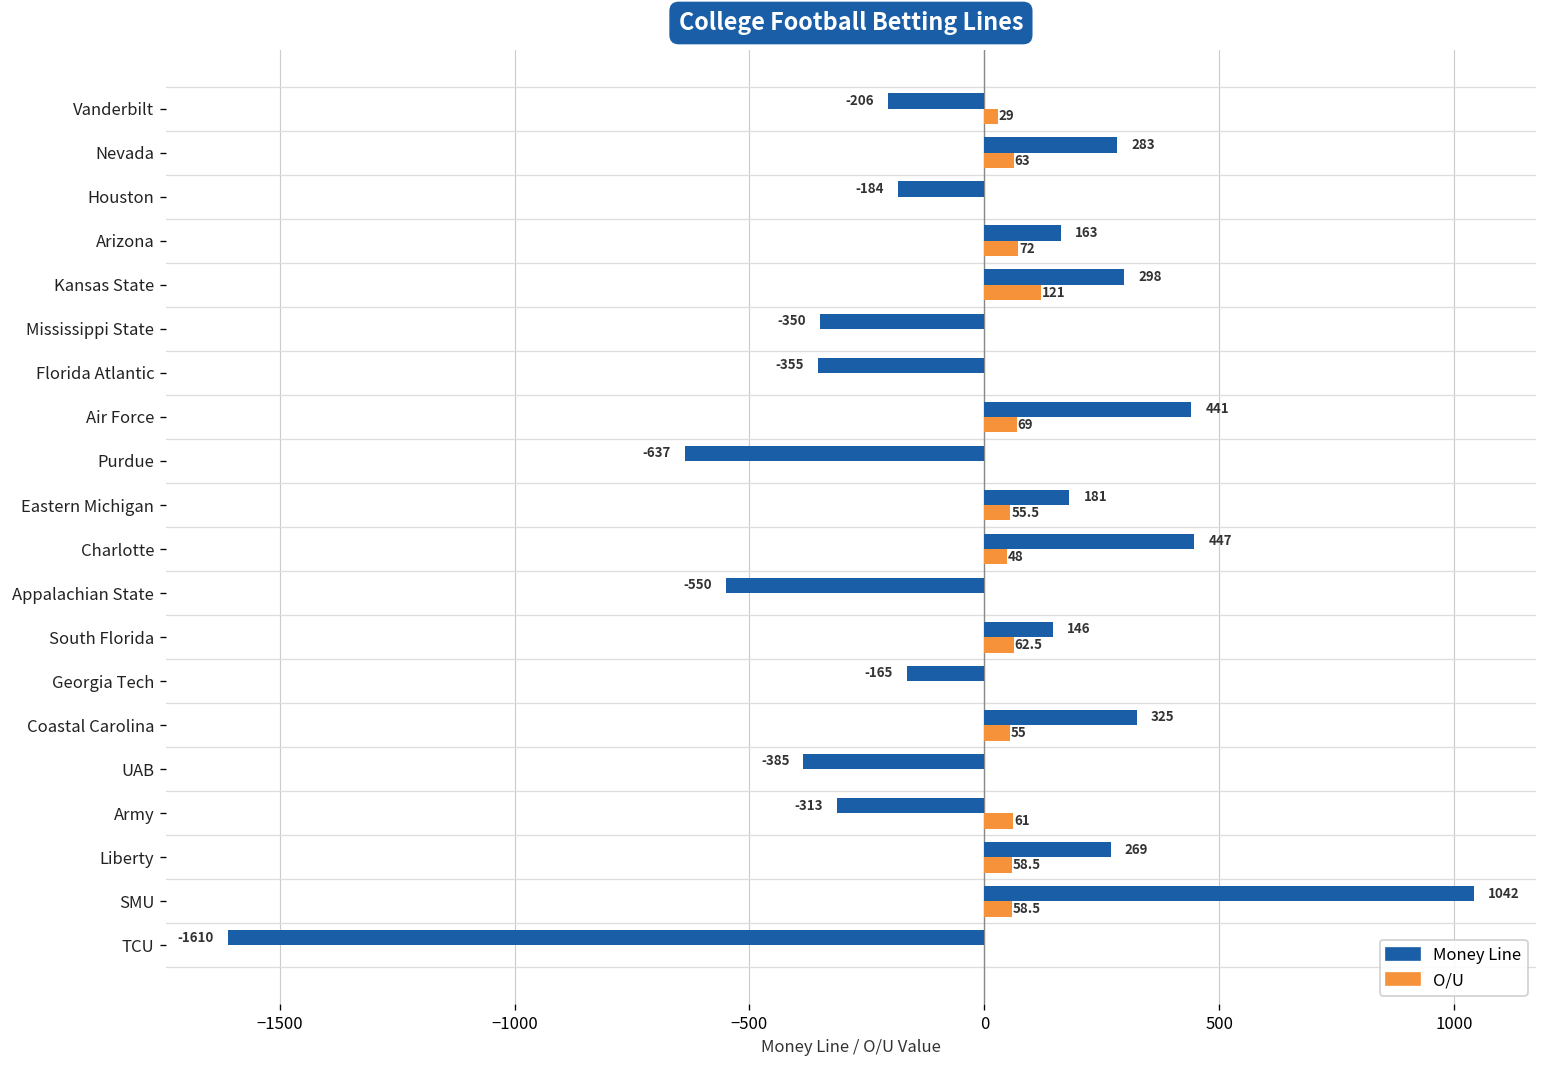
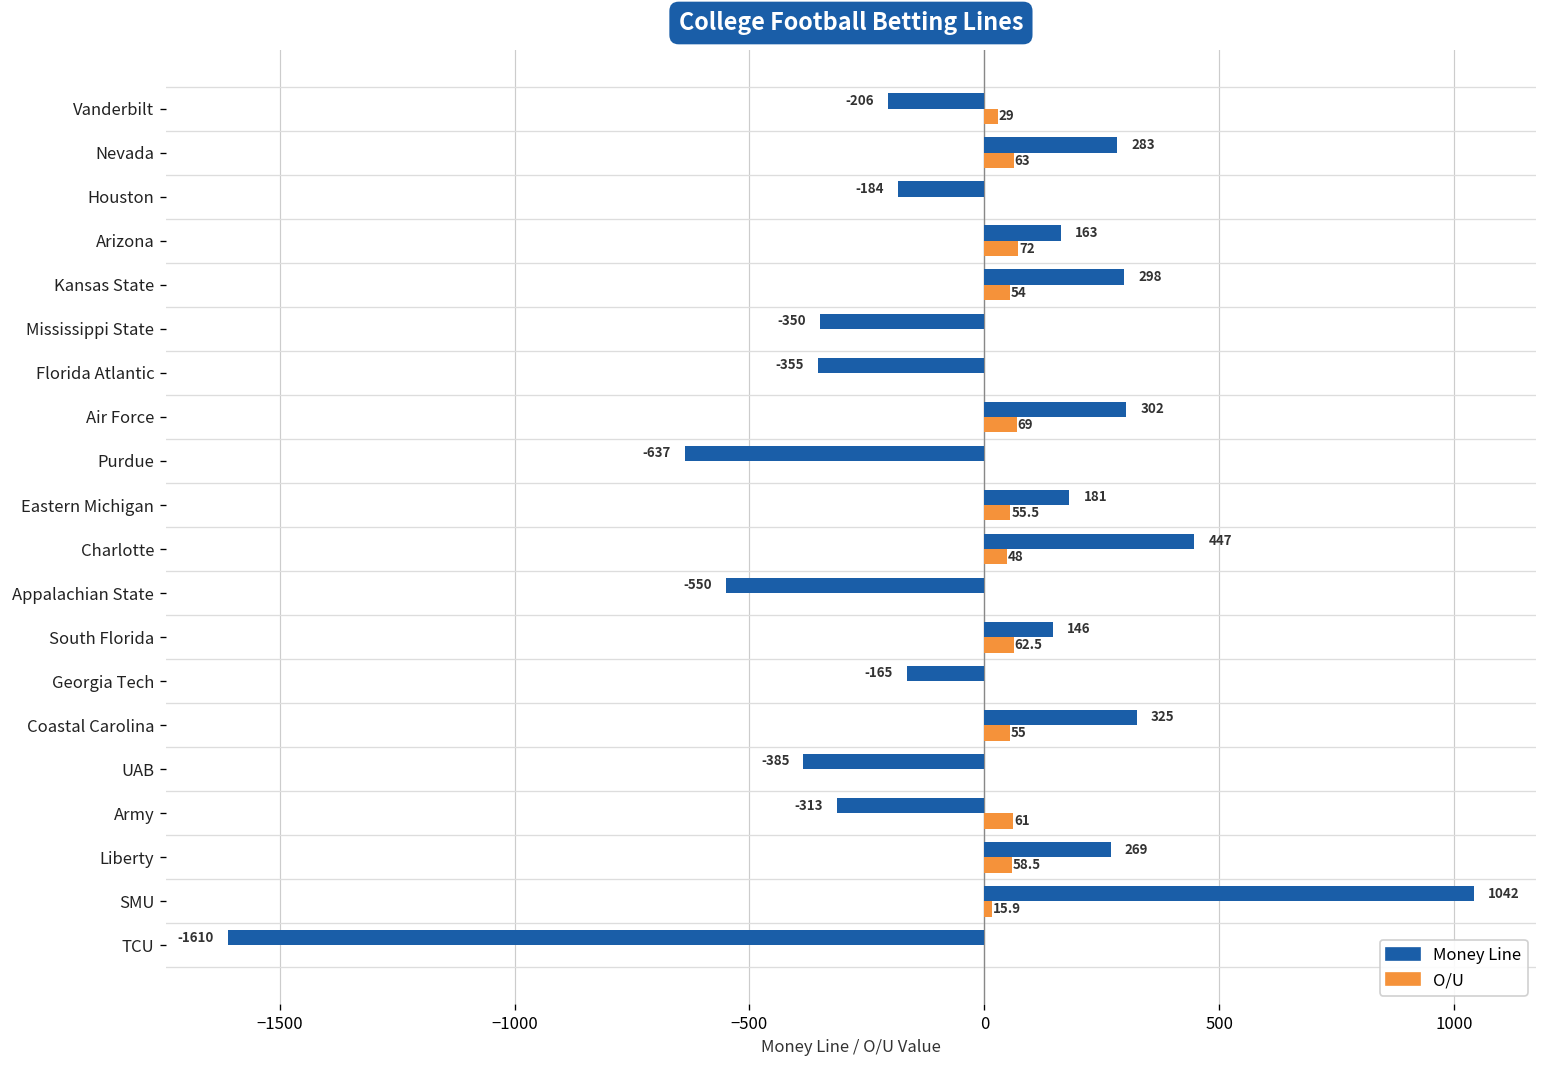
  {
    "Money Line": {
      "Vanderbilt": -206,
      "Nevada": 283,
      "Houston": -184,
      "Arizona": 163,
      "Kansas State": 298,
      "Mississippi State": -350,
      "Florida Atlantic": -355,
-     "Air Force": 441,
+     "Air Force": 302,
      "Purdue": -637,
      "Eastern Michigan": 181,
      "Charlotte": 447,
      "Appalachian State": -550,
      "South Florida": 146,
      "Georgia Tech": -165,
      "Coastal Carolina": 325,
      "UAB": -385,
      "Army": -313,
      "Liberty": 269,
      "SMU": 1042,
      "TCU": -1610
    },
    "O/U": {
      "Vanderbilt": 29,
      "Nevada": 63,
      "Arizona": 72,
-     "Kansas State": 121,
+     "Kansas State": 54,
      "Air Force": 69,
      "Eastern Michigan": 55.5,
      "Charlotte": 48,
      "South Florida": 62.5,
      "Coastal Carolina": 55,
      "Army": 61,
      "Liberty": 58.5,
-     "SMU": 58.5
+     "SMU": 15.9
    }
  }
